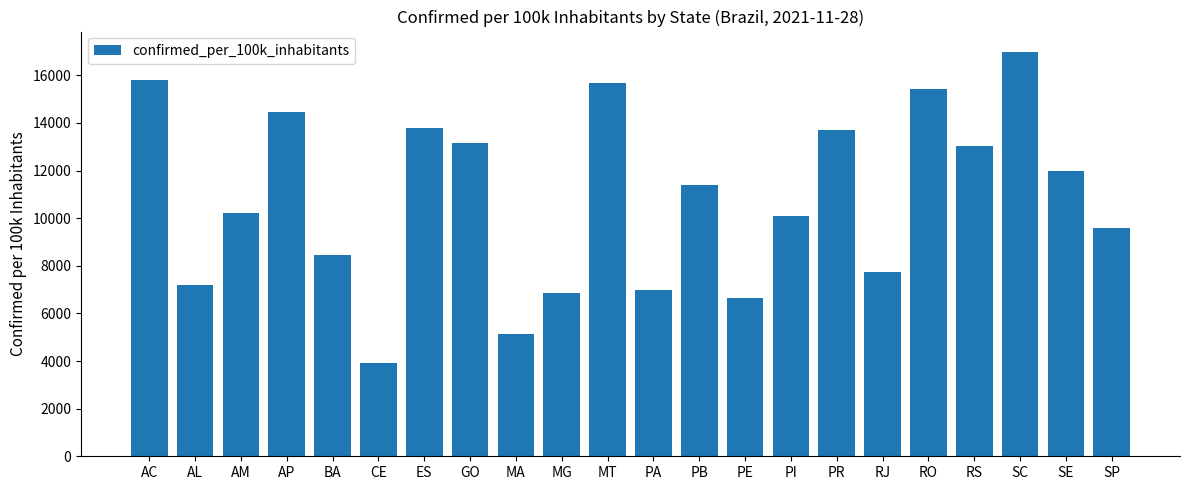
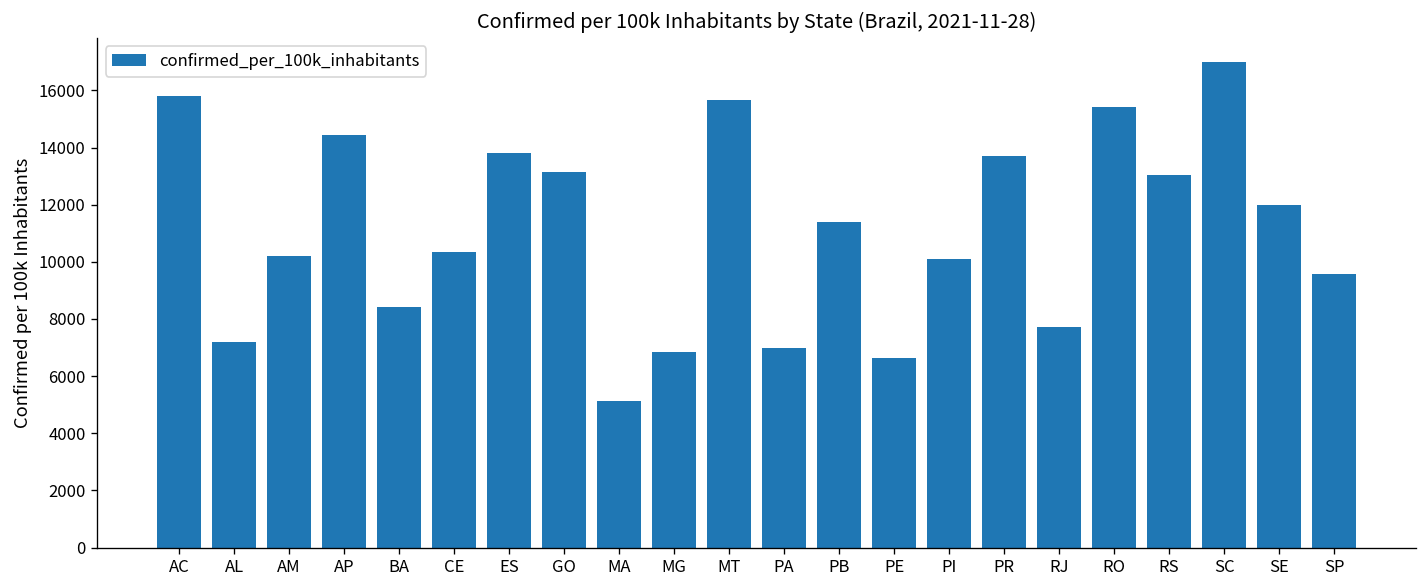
  {
    "AC": 15800,
    "AL": 7200,
    "AM": 10200,
    "AP": 14500,
    "BA": 8400,
-   "CE": 3900,
+   "CE": 10300,
    "ES": 13800,
    "GO": 13100,
    "MA": 5100,
    "MG": 6900,
    "MT": 15700,
    "PA": 7000,
    "PB": 11400,
    "PE": 6600,
    "PI": 10100,
    "PR": 13700,
    "RJ": 7700,
    "RO": 15400,
    "RS": 13000,
    "SC": 17000,
    "SE": 12000,
    "SP": 9600
  }
